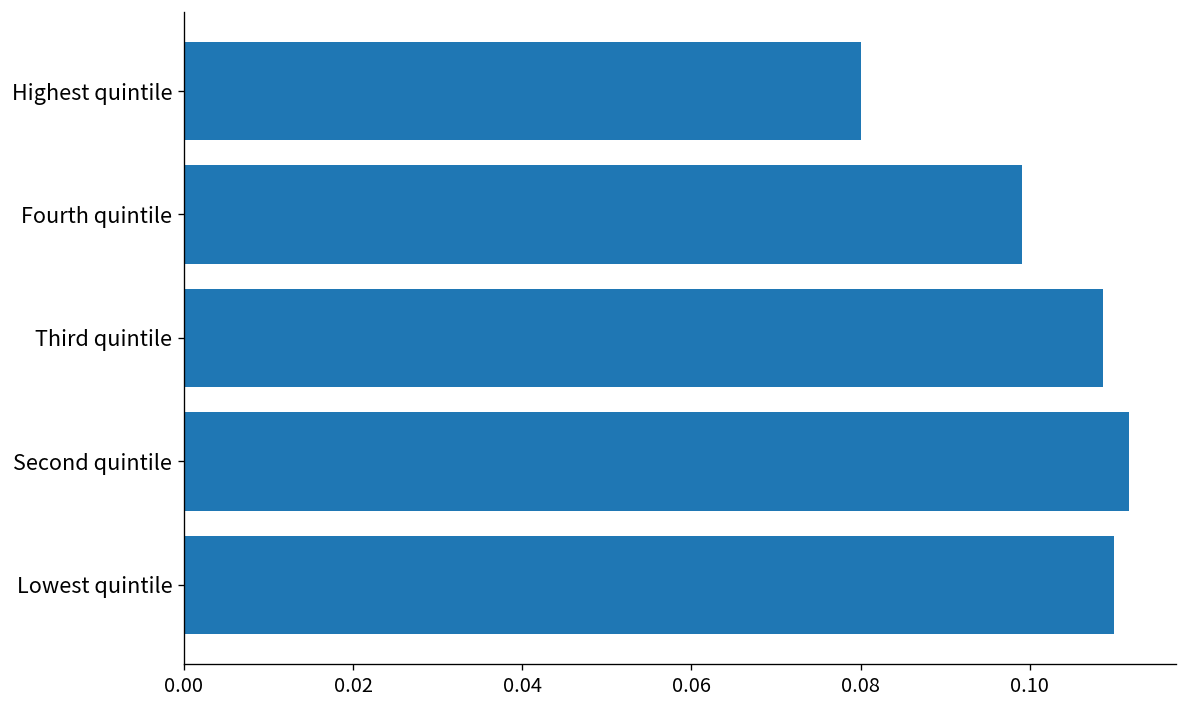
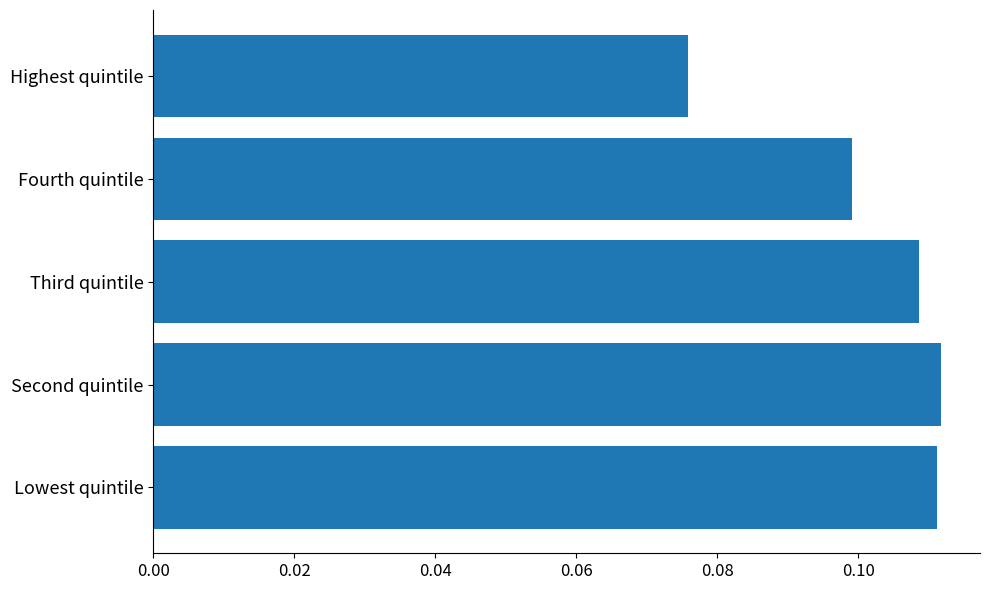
  {
-   "Highest quintile": 0.080,
+   "Highest quintile": 0.076,
    "Fourth quintile": 0.099,
    "Third quintile": 0.109,
    "Second quintile": 0.112,
-   "Lowest quintile": 0.110
+   "Lowest quintile": 0.111
  }
